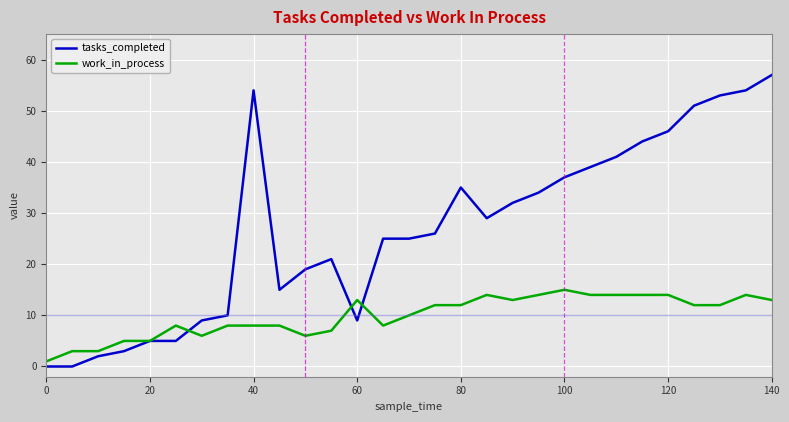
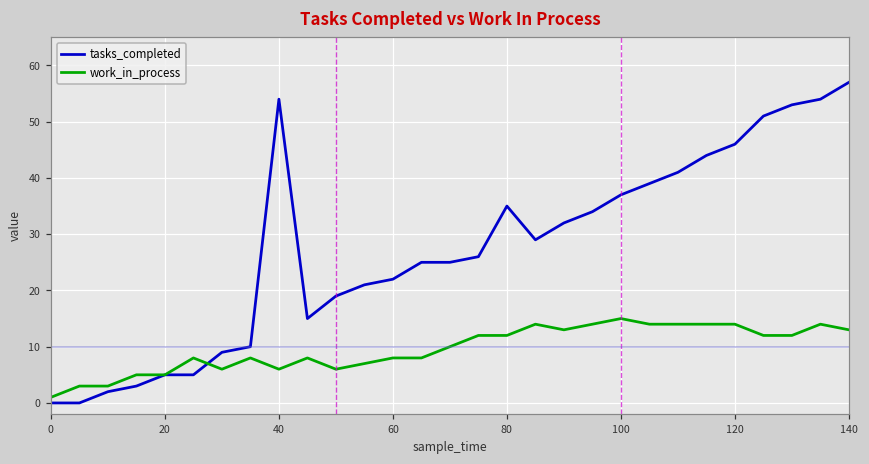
  {
    "tasks_completed": {
      "0": 0,
      "40": 54,
-     "60": 9,
+     "60": 22,
      "80": 35,
      "100": 37,
      "120": 46,
      "140": 57
    },
    "work_in_process": {
      "0": 1,
-     "40": 8,
-     "60": 13,
+     "40": 6,
+     "60": 8,
      "80": 12,
      "100": 15,
      "120": 14,
      "140": 13
    }
  }
